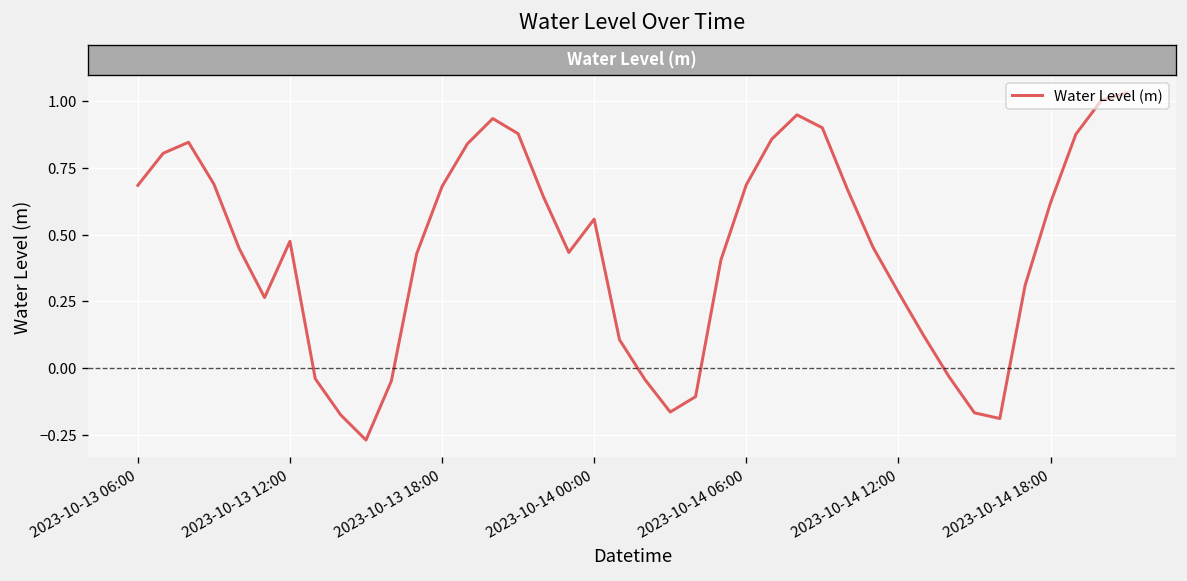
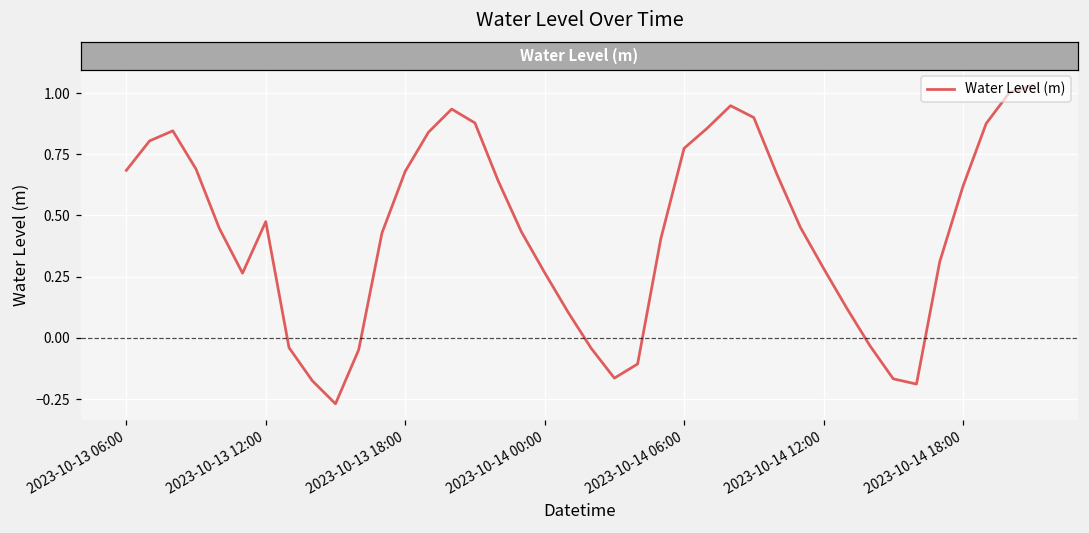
  {
    "2023-10-13 06:00": 0.68,
    "2023-10-13 12:00": 0.47,
    "2023-10-13 18:00": 0.68,
-   "2023-10-14 00:00": 0.56,
-   "2023-10-14 06:00": 0.69,
+   "2023-10-14 00:00": 0.27,
+   "2023-10-14 06:00": 0.77,
    "2023-10-14 12:00": 0.28,
    "2023-10-14 18:00": 0.62
  }
